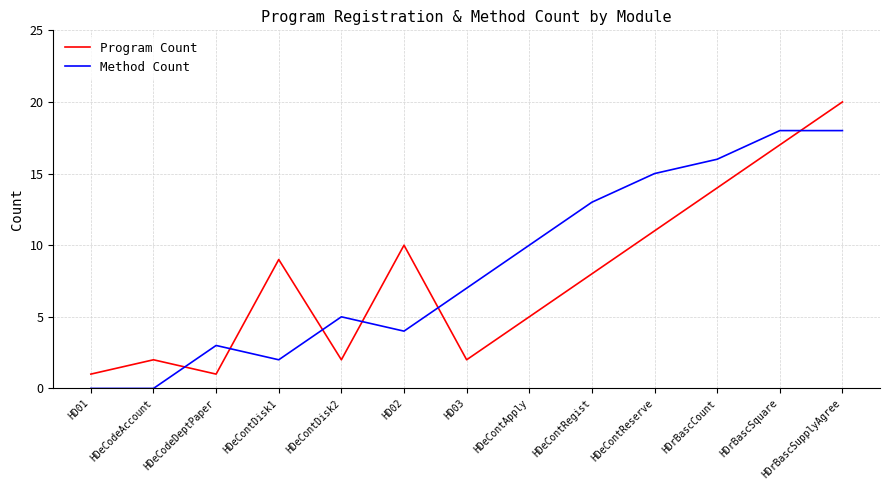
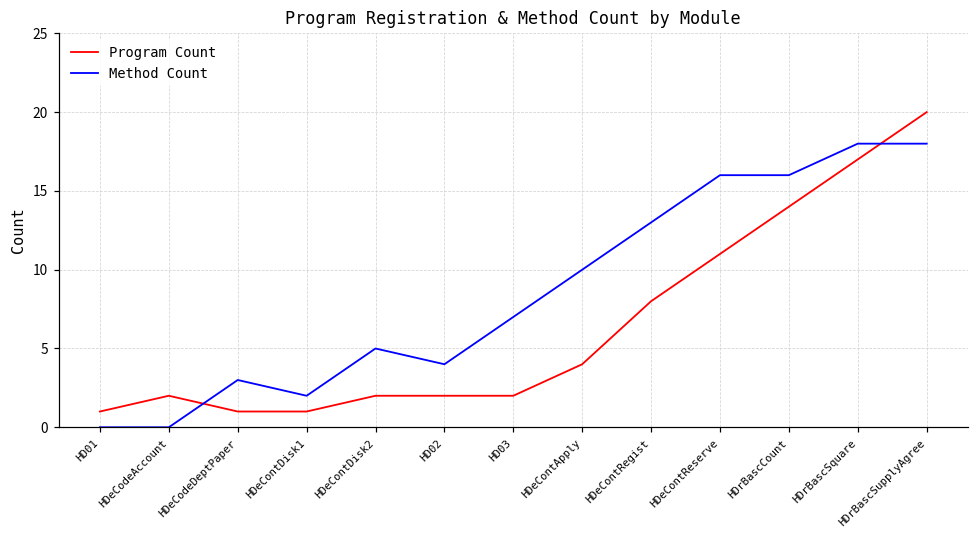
  {
    "Program Count": {
      "HD01": 1,
      "HDeCodeAccount": 2,
      "HDeCodeDeptPaper": 1,
-     "HDeContDisk1": 9,
+     "HDeContDisk1": 1,
      "HDeContDisk2": 2,
-     "HD02": 10,
+     "HD02": 2,
      "HD03": 2,
-     "HDeContApply": 5,
+     "HDeContApply": 4,
      "HDeContRegist": 8,
      "HDeContReserve": 11,
      "HDrBascCount": 14,
      "HDrBascSquare": 17,
      "HDrBascSupplyAgree": 20
    },
    "Method Count": {
      "HD01": 0,
      "HDeCodeAccount": 0,
      "HDeCodeDeptPaper": 3,
      "HDeContDisk1": 2,
      "HDeContDisk2": 5,
      "HD02": 4,
      "HD03": 7,
      "HDeContApply": 10,
      "HDeContRegist": 13,
-     "HDeContReserve": 15,
+     "HDeContReserve": 16,
      "HDrBascCount": 16,
      "HDrBascSquare": 18,
      "HDrBascSupplyAgree": 18
    }
  }
